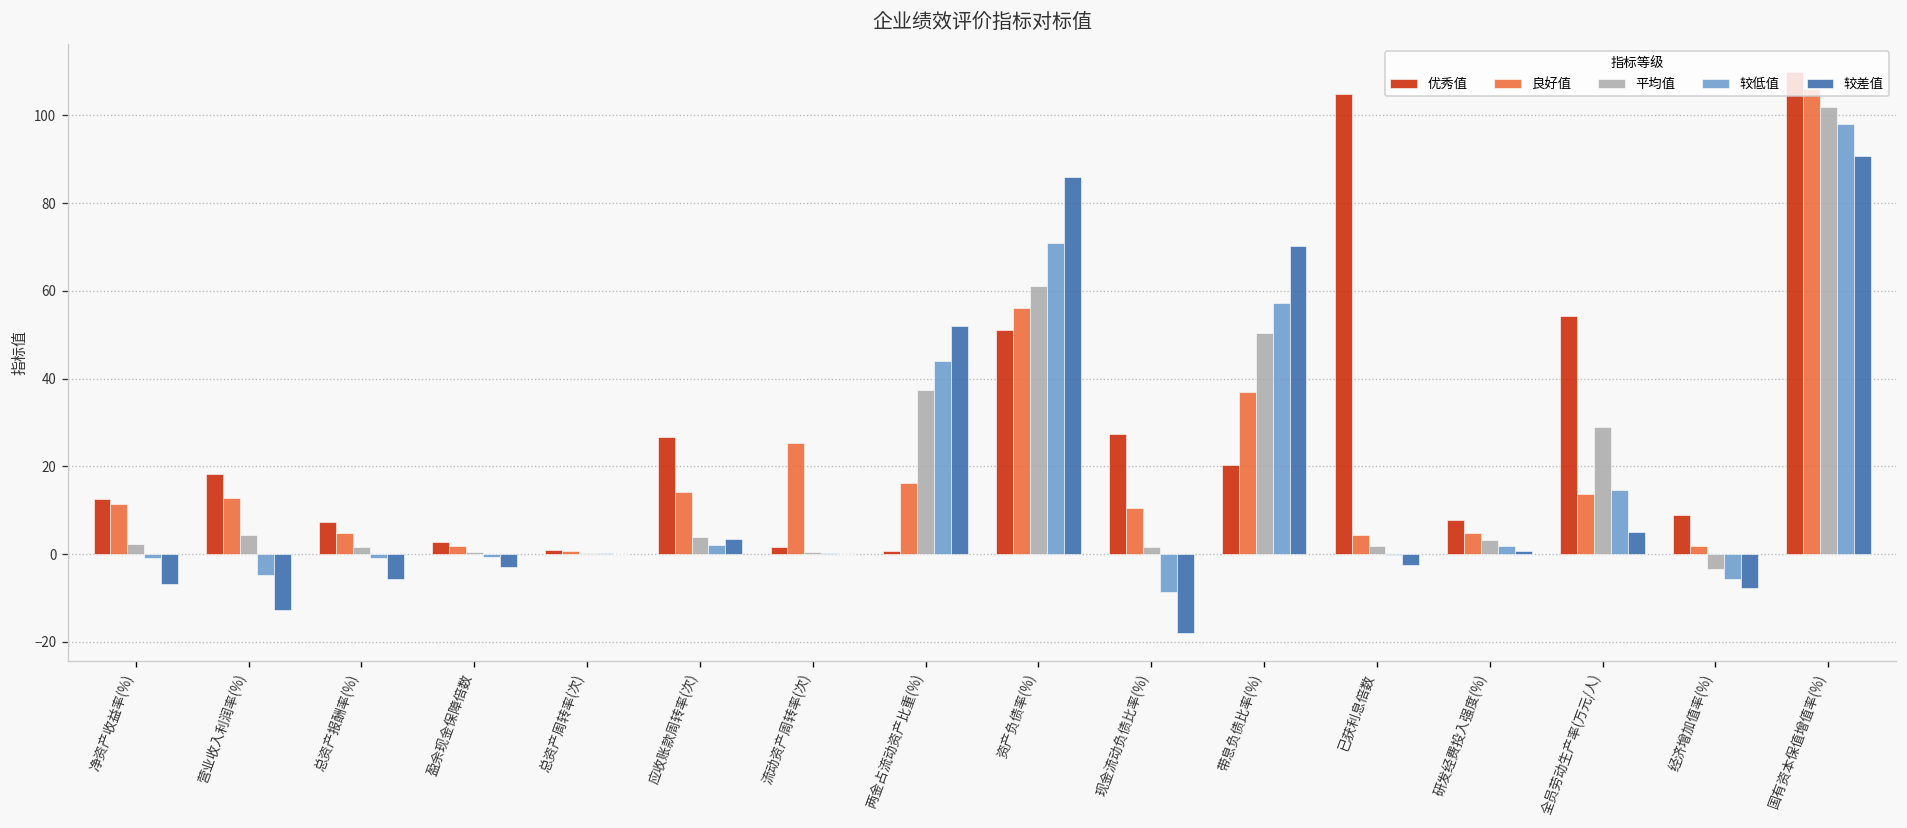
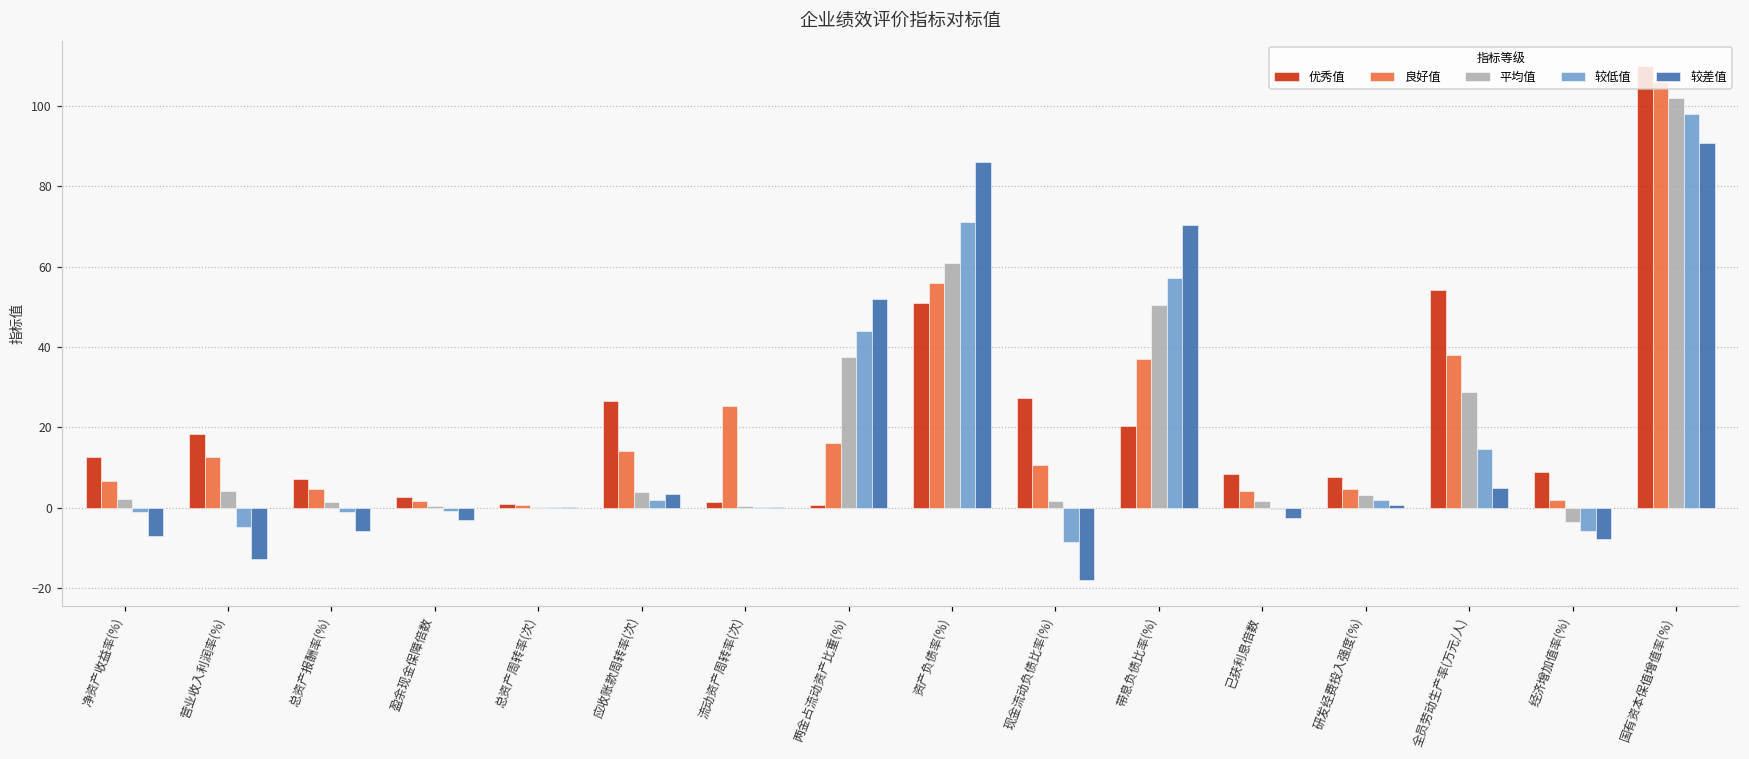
  {
    "优秀值": {
      "净资产收益率(%)": 13,
      "营业收入利润率(%)": 18,
      "总资产报酬率(%)": 7,
      "盈余现金保障倍数": 3,
      "总资产周转率(次)": 1,
      "应收账款周转率(次)": 27,
      "流动资产周转率(次)": 2,
      "两金占流动资产比重(%)": 1,
      "资产负债率(%)": 51,
      "现金流动负债比率(%)": 27,
      "带息负债比率(%)": 20,
-     "已获利息倍数": 105,
+     "已获利息倍数": 8,
      "研发经费投入强度(%)": 8,
      "全员劳动生产率(万元/人)": 54,
      "经济增加值率(%)": 9
    },
    "良好值": {
-     "净资产收益率(%)": 11,
+     "净资产收益率(%)": 7,
      "营业收入利润率(%)": 13,
      "总资产报酬率(%)": 5,
      "盈余现金保障倍数": 2,
      "总资产周转率(次)": 1,
      "应收账款周转率(次)": 14,
      "流动资产周转率(次)": 25,
      "两金占流动资产比重(%)": 16,
      "资产负债率(%)": 56,
      "现金流动负债比率(%)": 11,
      "带息负债比率(%)": 37,
      "已获利息倍数": 4,
      "研发经费投入强度(%)": 5,
-     "全员劳动生产率(万元/人)": 14,
+     "全员劳动生产率(万元/人)": 38,
      "经济增加值率(%)": 2
    },
    "平均值": {
      "净资产收益率(%)": 2,
      "营业收入利润率(%)": 4,
      "总资产报酬率(%)": 2,
      "应收账款周转率(次)": 4,
      "两金占流动资产比重(%)": 38,
      "资产负债率(%)": 61,
      "现金流动负债比率(%)": 2,
      "带息负债比率(%)": 50,
      "已获利息倍数": 2,
      "研发经费投入强度(%)": 3,
      "全员劳动生产率(万元/人)": 29,
      "经济增加值率(%)": -3,
      "国有资本保值增值率(%)": 102
    },
    "较低值": {
      "净资产收益率(%)": -1,
      "营业收入利润率(%)": -5,
      "总资产报酬率(%)": -1,
      "盈余现金保障倍数": -1,
      "应收账款周转率(次)": 2,
      "两金占流动资产比重(%)": 44,
      "资产负债率(%)": 71,
      "现金流动负债比率(%)": -9,
      "带息负债比率(%)": 57,
      "研发经费投入强度(%)": 2,
      "全员劳动生产率(万元/人)": 15,
      "经济增加值率(%)": -6,
      "国有资本保值增值率(%)": 98
    },
    "较差值": {
      "净资产收益率(%)": -7,
      "营业收入利润率(%)": -13,
      "总资产报酬率(%)": -6,
      "盈余现金保障倍数": -3,
      "应收账款周转率(次)": 3,
      "两金占流动资产比重(%)": 52,
      "资产负债率(%)": 86,
      "现金流动负债比率(%)": -18,
      "带息负债比率(%)": 70,
      "已获利息倍数": -3,
      "研发经费投入强度(%)": 1,
      "全员劳动生产率(万元/人)": 5,
      "经济增加值率(%)": -8,
      "国有资本保值增值率(%)": 91
    }
  }
